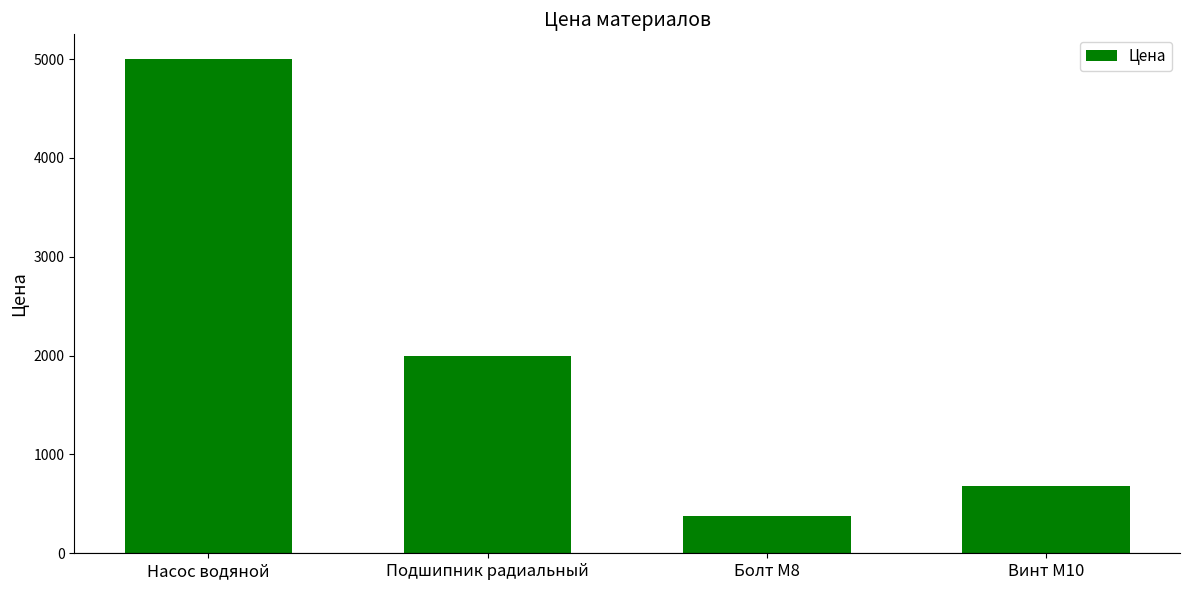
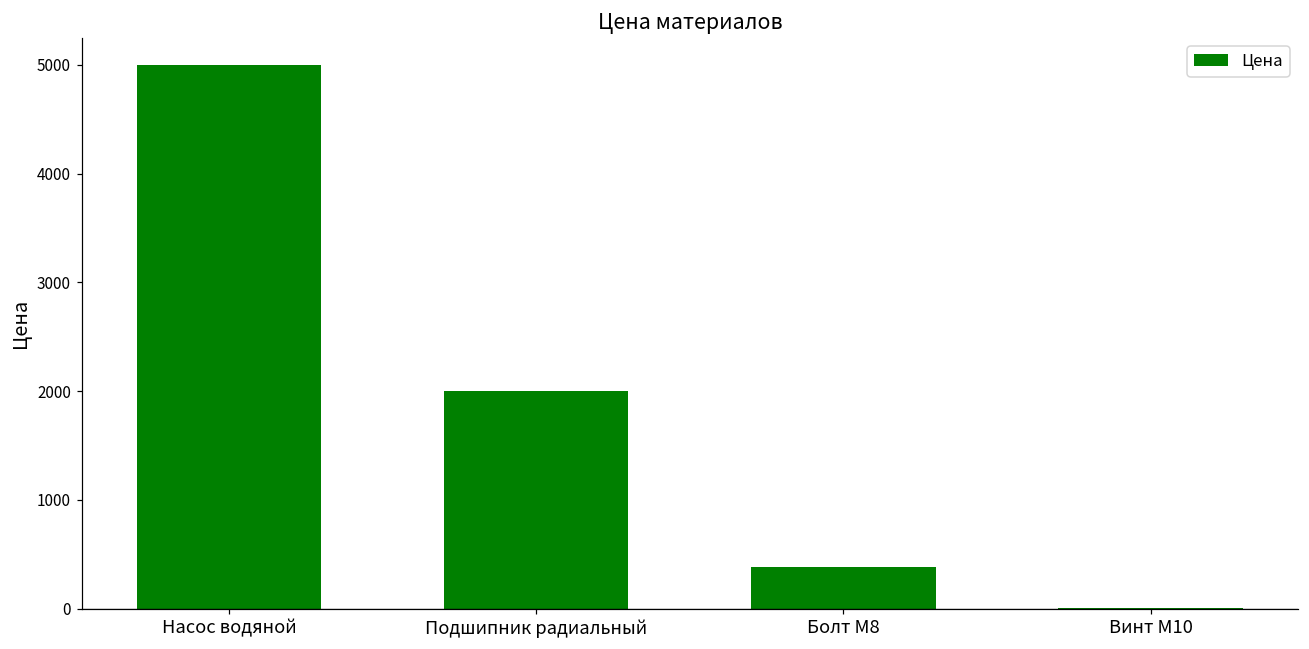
  {
    "Насос водяной": 5000,
    "Подшипник радиальный": 2000,
    "Болт М8": 400,
-   "Винт М10": 700
+   "Винт М10": 0
  }
